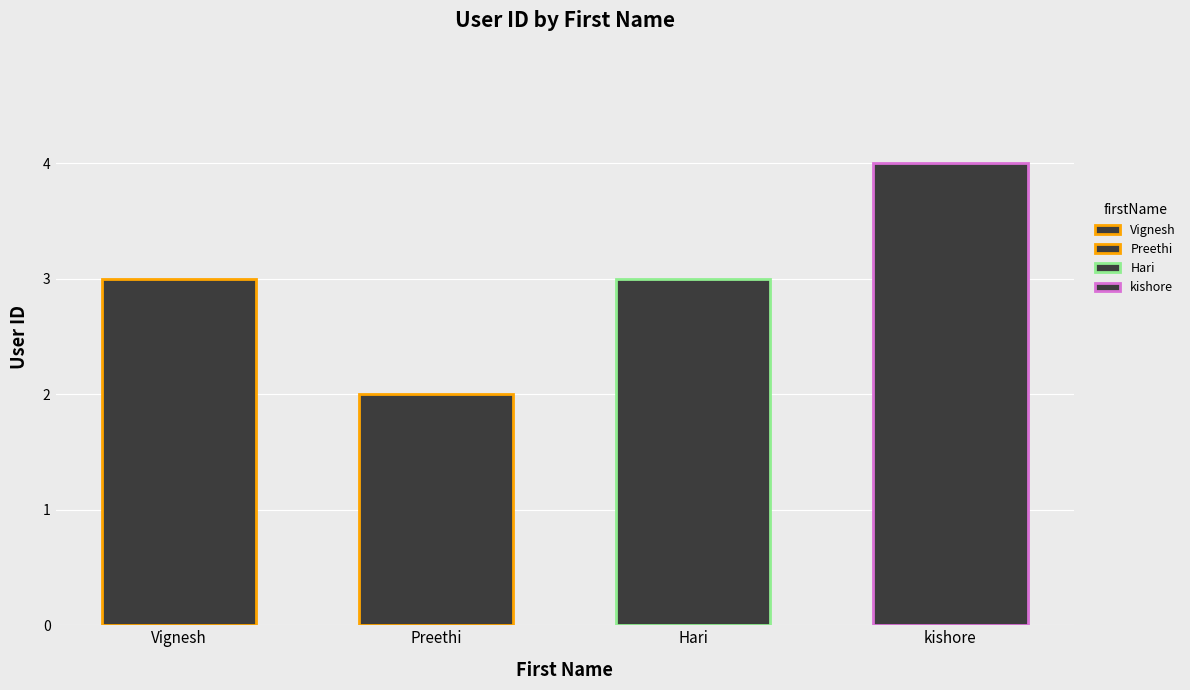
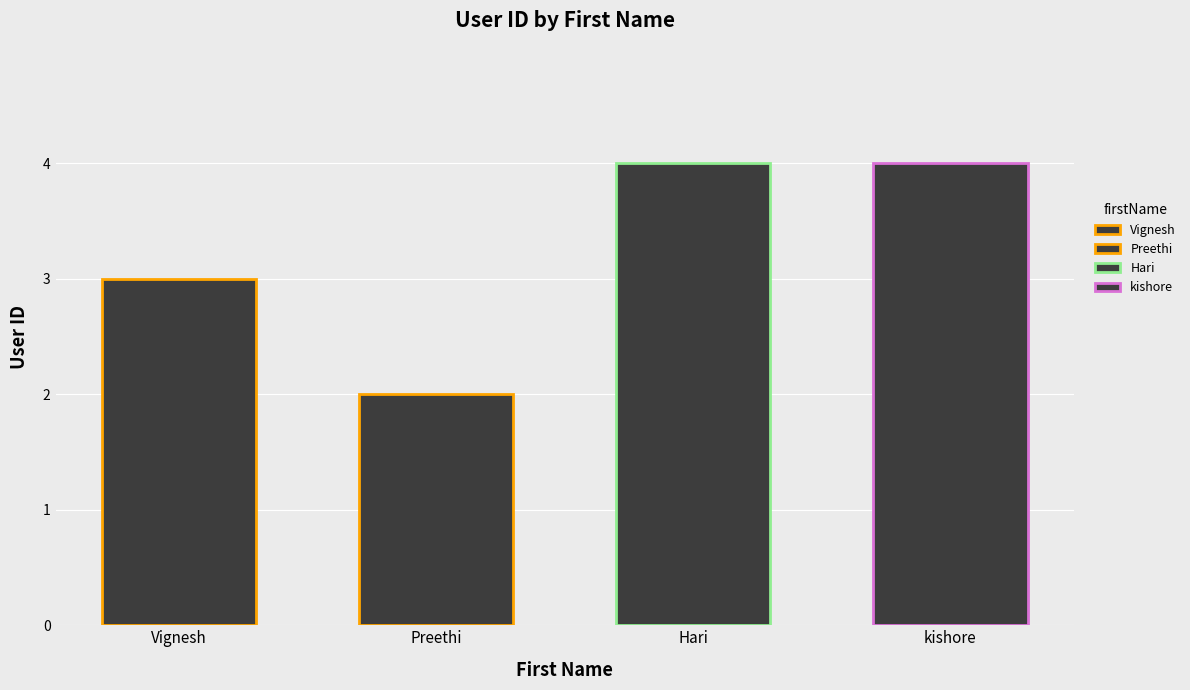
  {
    "Vignesh": 3,
    "Preethi": 2,
-   "Hari": 3,
+   "Hari": 4,
    "kishore": 4
  }
